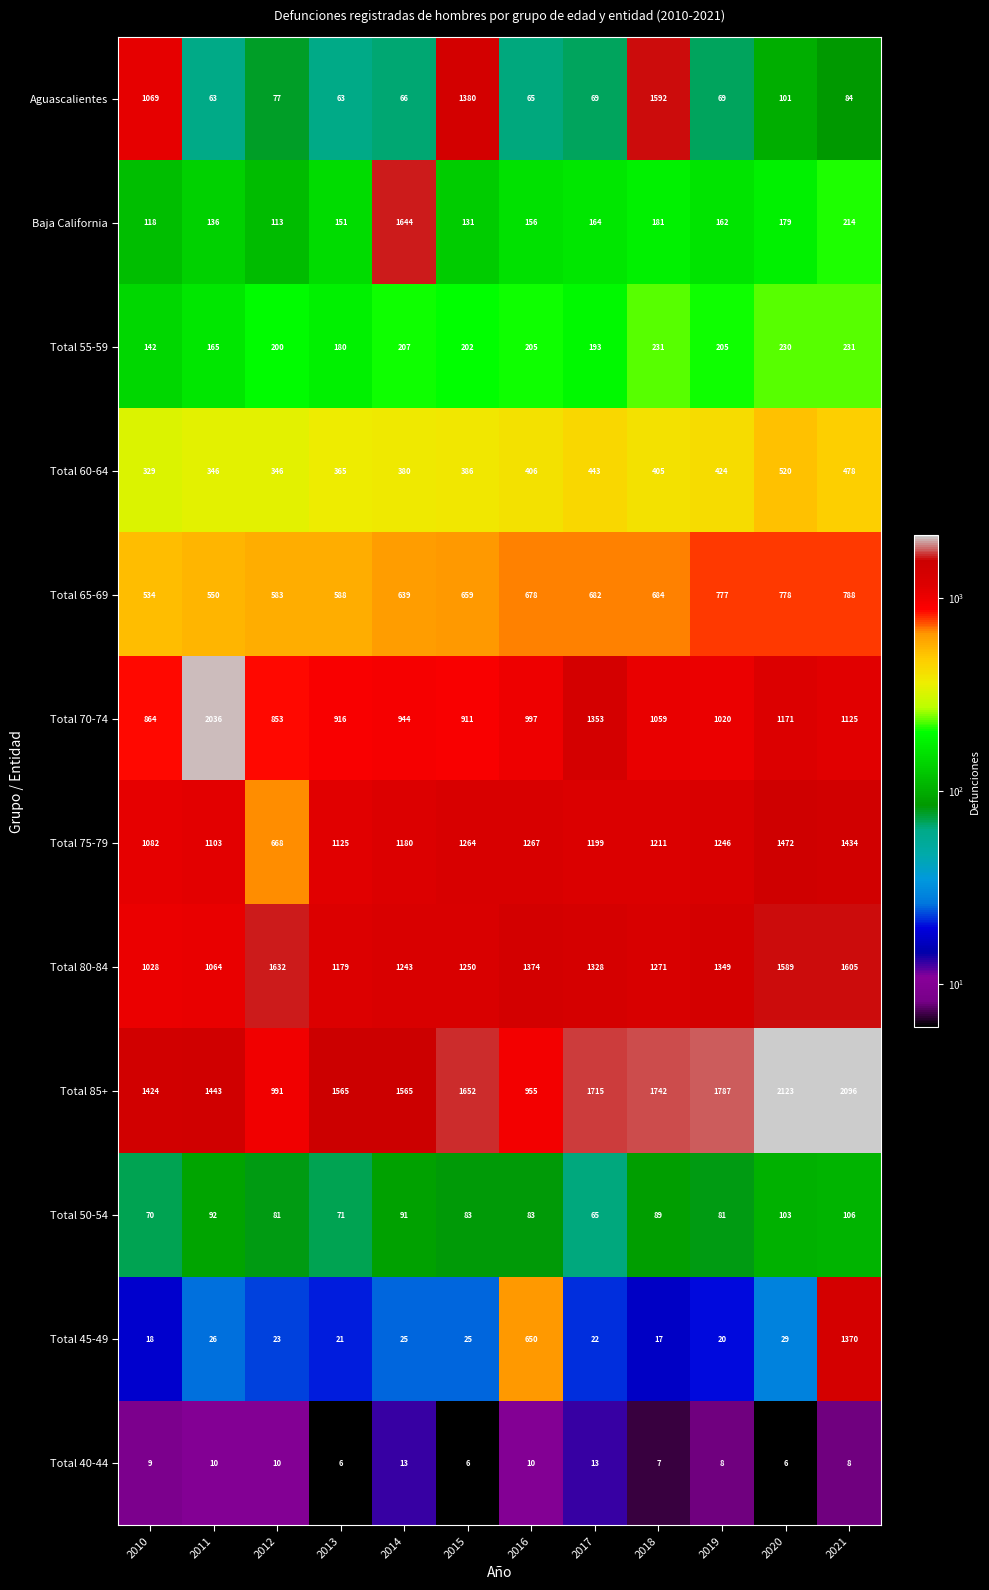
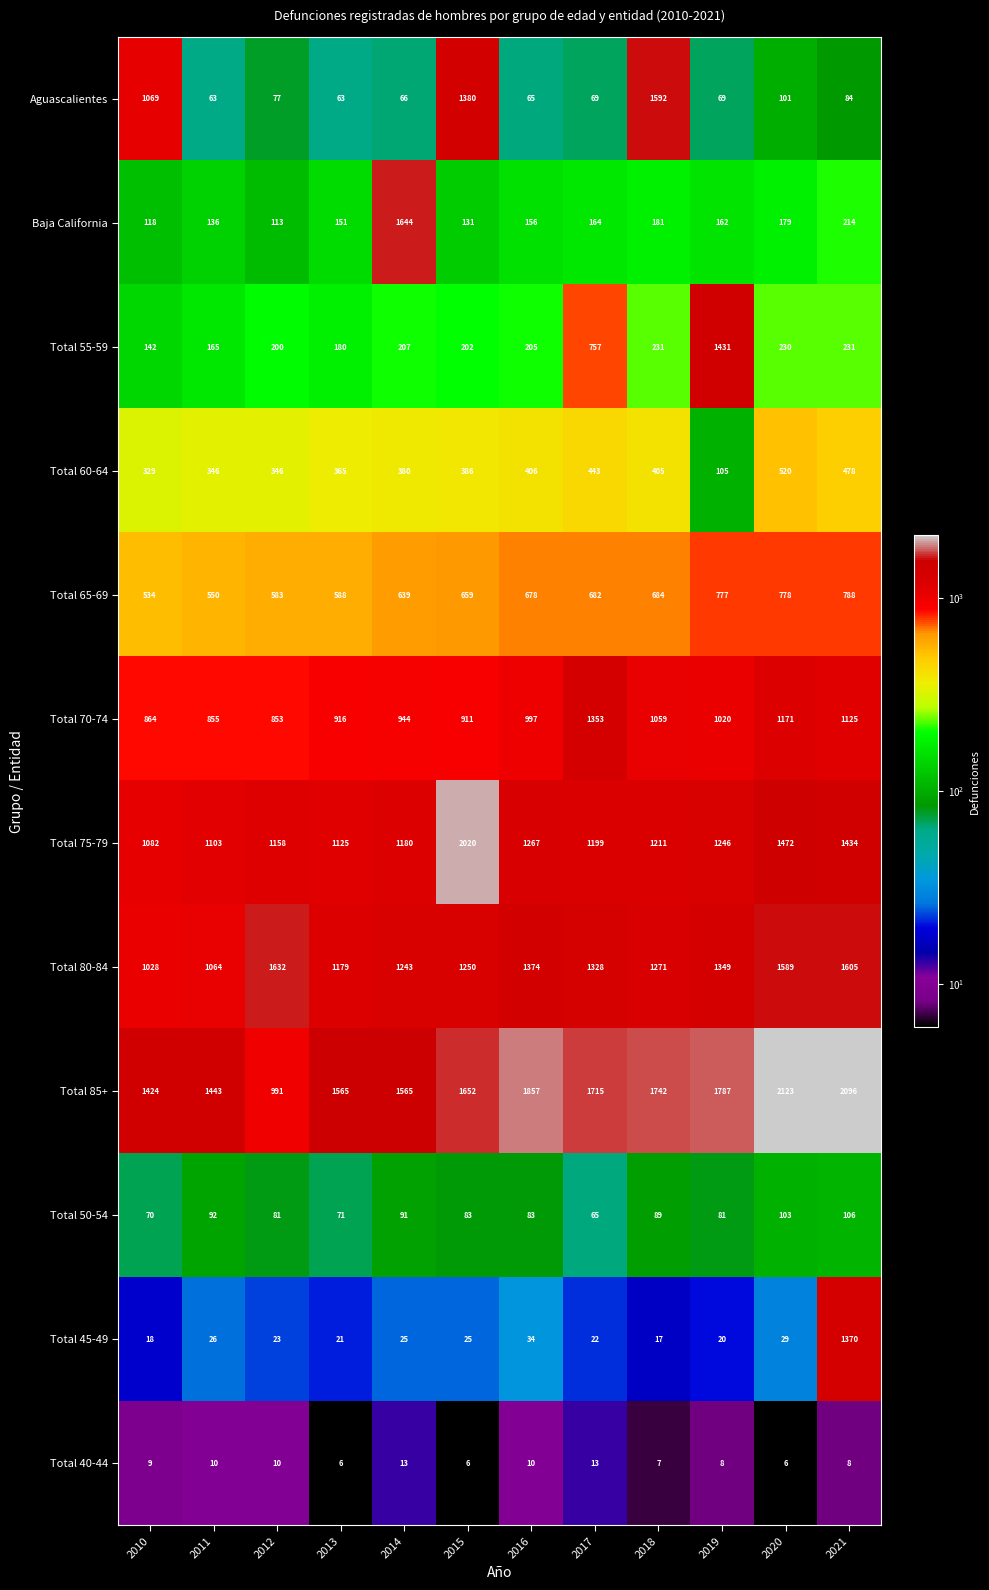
  {
    "Aguascalientes": {
      "2010": 1069,
      "2011": 63,
      "2012": 77,
      "2013": 63,
      "2014": 66,
      "2015": 1380,
      "2016": 65,
      "2017": 69,
      "2018": 1592,
      "2019": 69,
      "2020": 101,
      "2021": 84
    },
    "Baja California": {
      "2010": 118,
      "2011": 136,
      "2012": 113,
      "2013": 151,
      "2014": 1644,
      "2015": 131,
      "2016": 156,
      "2017": 164,
      "2018": 181,
      "2019": 162,
      "2020": 179,
      "2021": 214
    },
    "Total 55-59": {
      "2010": 142,
      "2011": 165,
      "2012": 200,
      "2013": 180,
      "2014": 207,
      "2015": 202,
      "2016": 205,
-     "2017": 193,
+     "2017": 757,
      "2018": 231,
-     "2019": 205,
+     "2019": 1431,
      "2020": 230,
      "2021": 231
    },
    "Total 60-64": {
      "2010": 329,
      "2011": 346,
      "2012": 346,
      "2013": 365,
      "2014": 380,
      "2015": 386,
      "2016": 406,
      "2017": 443,
      "2018": 405,
-     "2019": 424,
+     "2019": 105,
      "2020": 520,
      "2021": 478
    },
    "Total 65-69": {
      "2010": 534,
      "2011": 550,
      "2012": 583,
      "2013": 588,
      "2014": 639,
      "2015": 659,
      "2016": 678,
      "2017": 682,
      "2018": 684,
      "2019": 777,
      "2020": 778,
      "2021": 788
    },
    "Total 70-74": {
      "2010": 864,
-     "2011": 2036,
+     "2011": 855,
      "2012": 853,
      "2013": 916,
      "2014": 944,
      "2015": 911,
      "2016": 997,
      "2017": 1353,
      "2018": 1059,
      "2019": 1020,
      "2020": 1171,
      "2021": 1125
    },
    "Total 75-79": {
      "2010": 1082,
      "2011": 1103,
-     "2012": 668,
+     "2012": 1158,
      "2013": 1125,
      "2014": 1180,
-     "2015": 1264,
+     "2015": 2020,
      "2016": 1267,
      "2017": 1199,
      "2018": 1211,
      "2019": 1246,
      "2020": 1472,
      "2021": 1434
    },
    "Total 80-84": {
      "2010": 1028,
      "2011": 1064,
      "2012": 1632,
      "2013": 1179,
      "2014": 1243,
      "2015": 1250,
      "2016": 1374,
      "2017": 1328,
      "2018": 1271,
      "2019": 1349,
      "2020": 1589,
      "2021": 1605
    },
    "Total 85+": {
      "2010": 1424,
      "2011": 1443,
      "2012": 991,
      "2013": 1565,
      "2014": 1565,
      "2015": 1652,
-     "2016": 955,
+     "2016": 1857,
      "2017": 1715,
      "2018": 1742,
      "2019": 1787,
      "2020": 2123,
      "2021": 2096
    },
    "Total 50-54": {
      "2010": 70,
      "2011": 92,
      "2012": 81,
      "2013": 71,
      "2014": 91,
      "2015": 83,
      "2016": 83,
      "2017": 65,
      "2018": 89,
      "2019": 81,
      "2020": 103,
      "2021": 106
    },
    "Total 45-49": {
      "2010": 18,
      "2011": 26,
      "2012": 23,
      "2013": 21,
      "2014": 25,
      "2015": 25,
-     "2016": 650,
+     "2016": 34,
      "2017": 22,
      "2018": 17,
      "2019": 20,
      "2020": 29,
      "2021": 1370
    },
    "Total 40-44": {
      "2010": 9,
      "2011": 10,
      "2012": 10,
      "2013": 6,
      "2014": 13,
      "2015": 6,
      "2016": 10,
      "2017": 13,
      "2018": 7,
      "2019": 8,
      "2020": 6,
      "2021": 8
    }
  }
